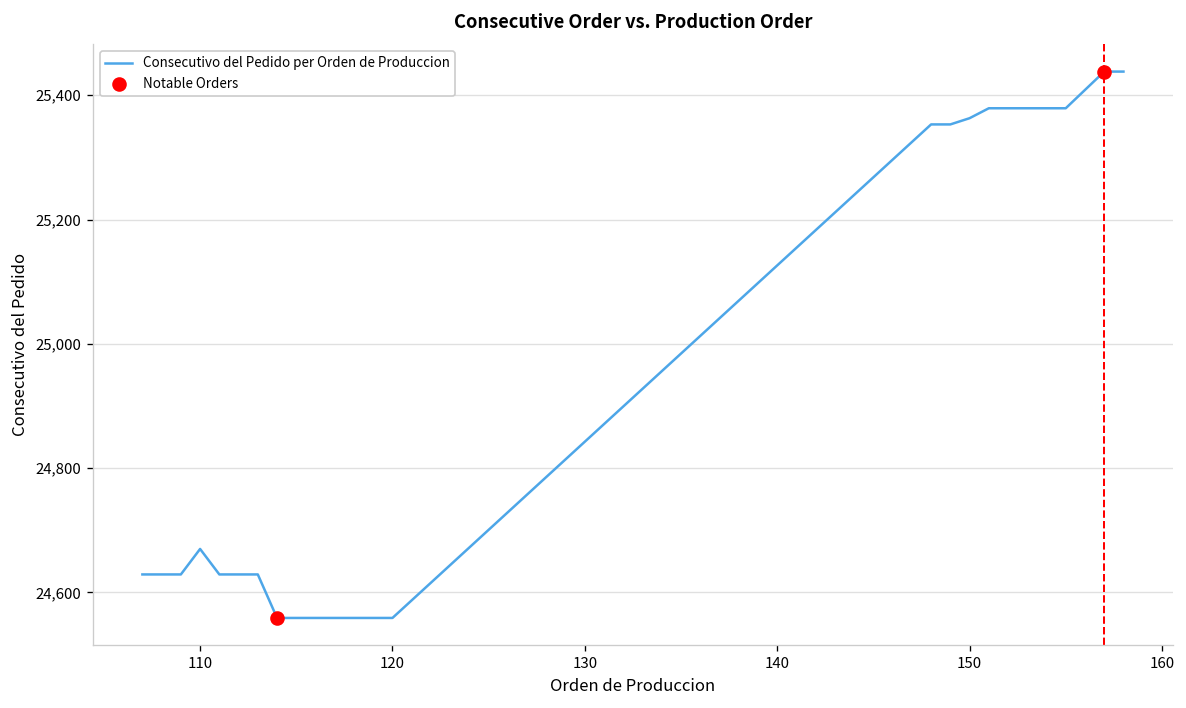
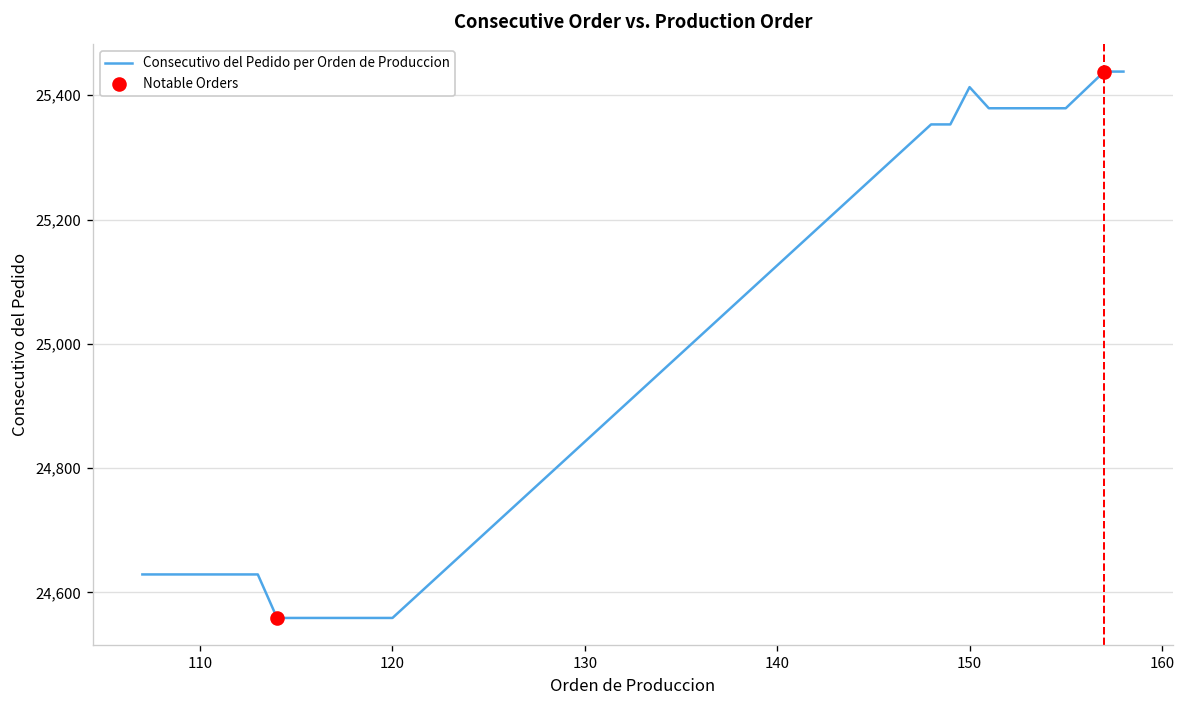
  {
    "Consecutivo del Pedido per Orden de Produccion": {
-     "110": "24,670",
+     "110": "24,630",
      "120": "24,560",
-     "150": "25,360"
+     "150": "25,410"
    }
  }
